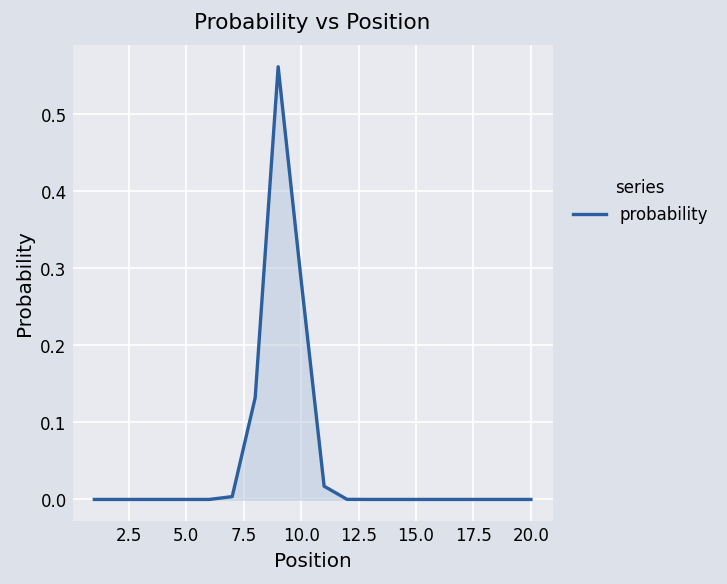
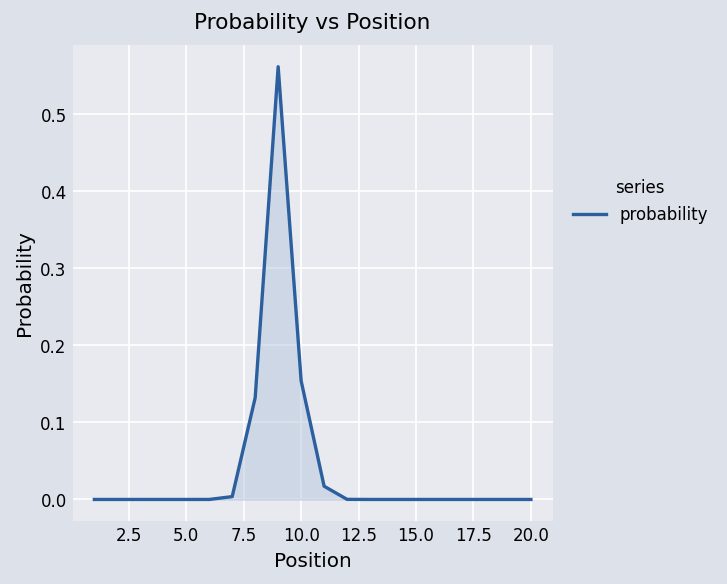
  {
    "5.0": 0.00,
-   "10.0": 0.28,
+   "10.0": 0.15,
    "15.0": 0.00,
    "20.0": 0.00
  }
